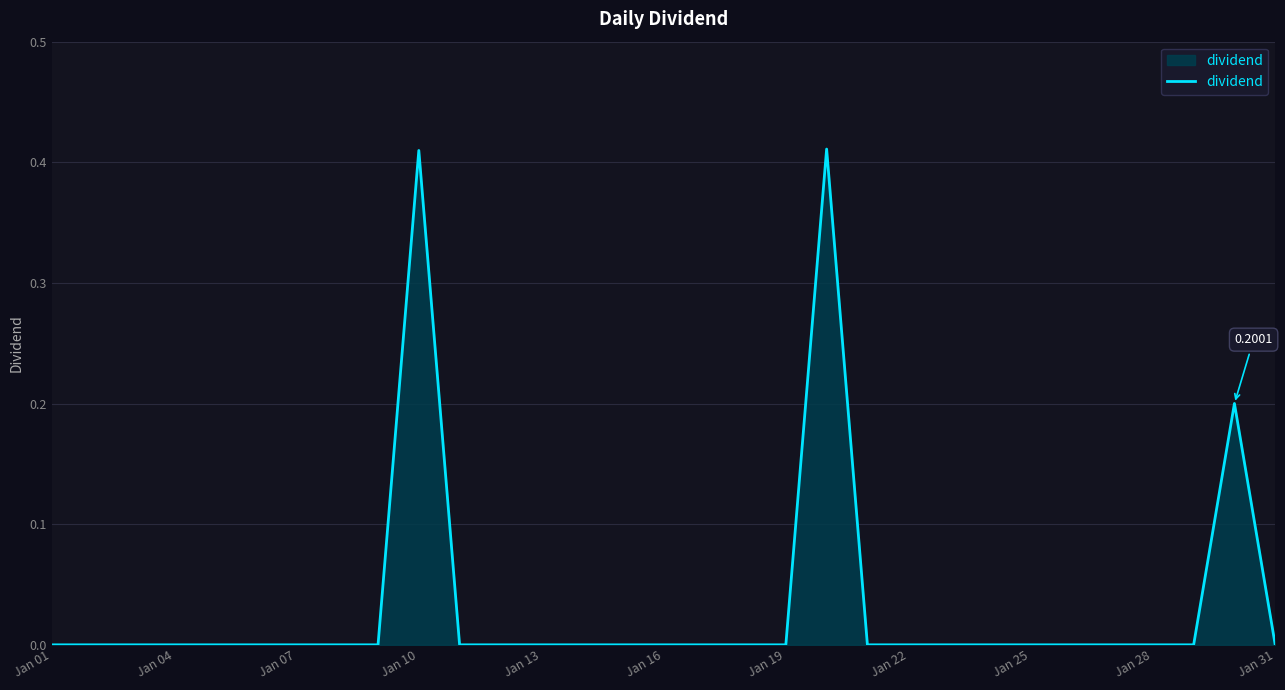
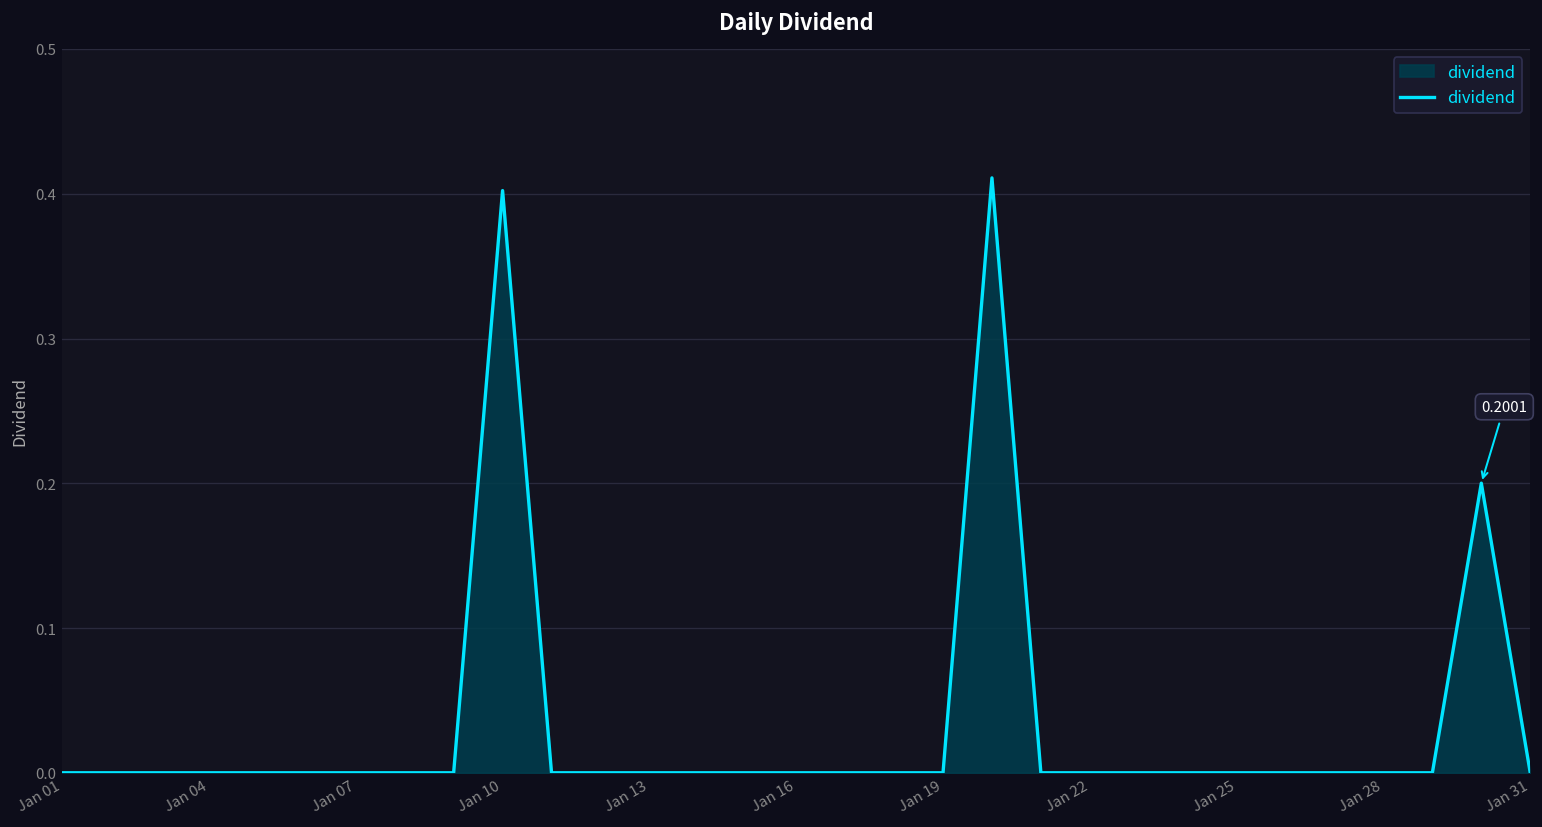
  {
    "Jan 01": 0.000,
    "Jan 04": 0.000,
    "Jan 07": 0.000,
-   "Jan 10": 0.410,
+   "Jan 10": 0.402,
    "Jan 13": 0.000,
    "Jan 16": 0.000,
    "Jan 19": 0.000,
    "Jan 22": 0.000,
    "Jan 25": 0.000,
    "Jan 28": 0.000,
    "Jan 31": 0.000
  }
